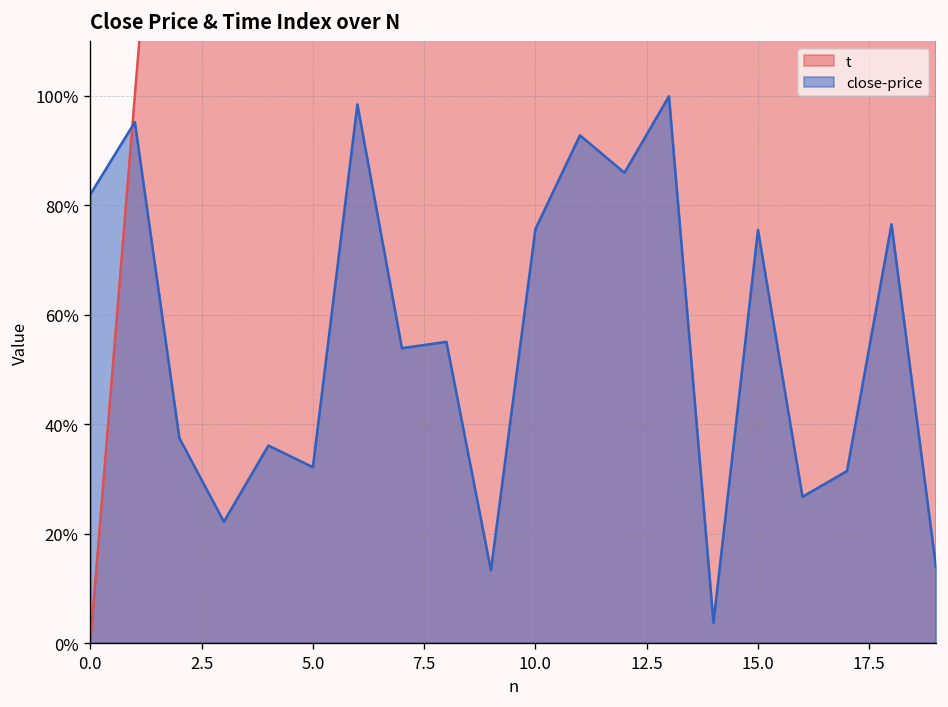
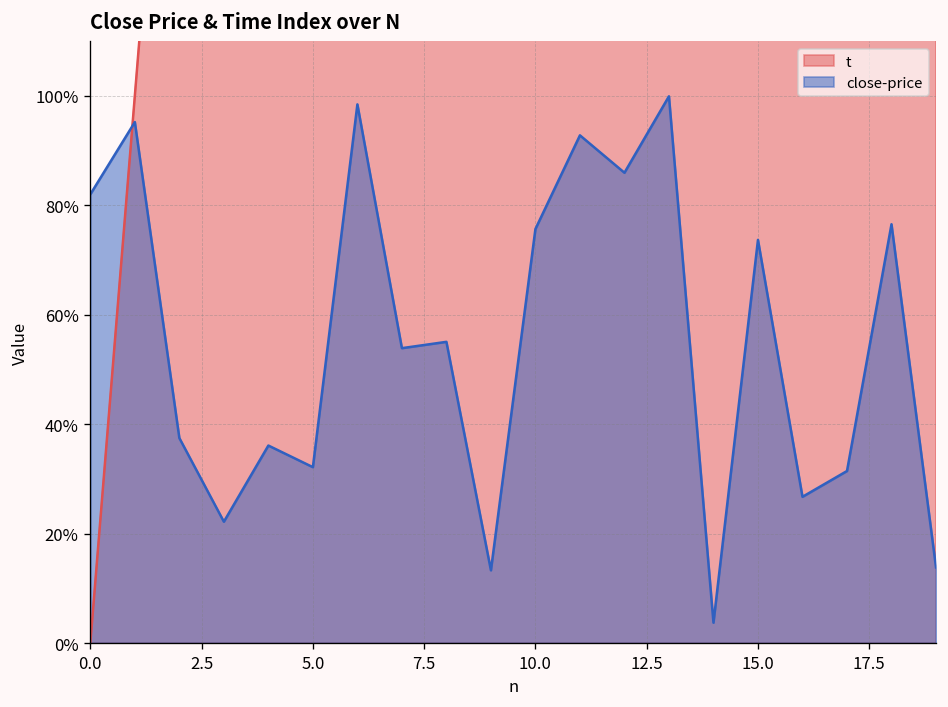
  {
    "t": {
      "0.0": "0%"
    },
    "close-price": {
      "0.0": "82%",
      "5.0": "32%",
      "10.0": "76%",
-     "15.0": "76%"
+     "15.0": "74%"
    }
  }
